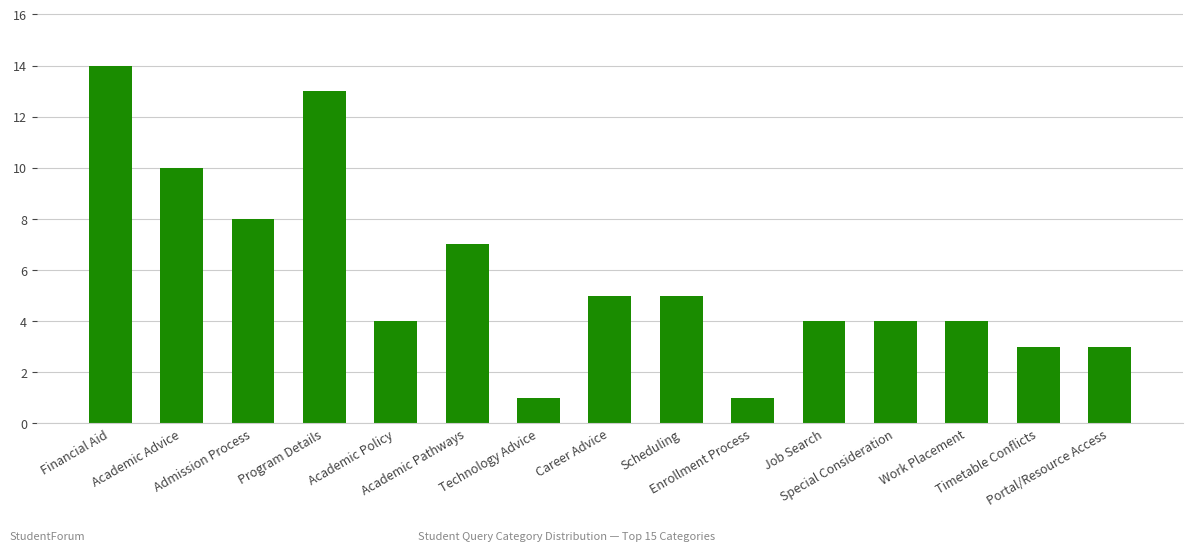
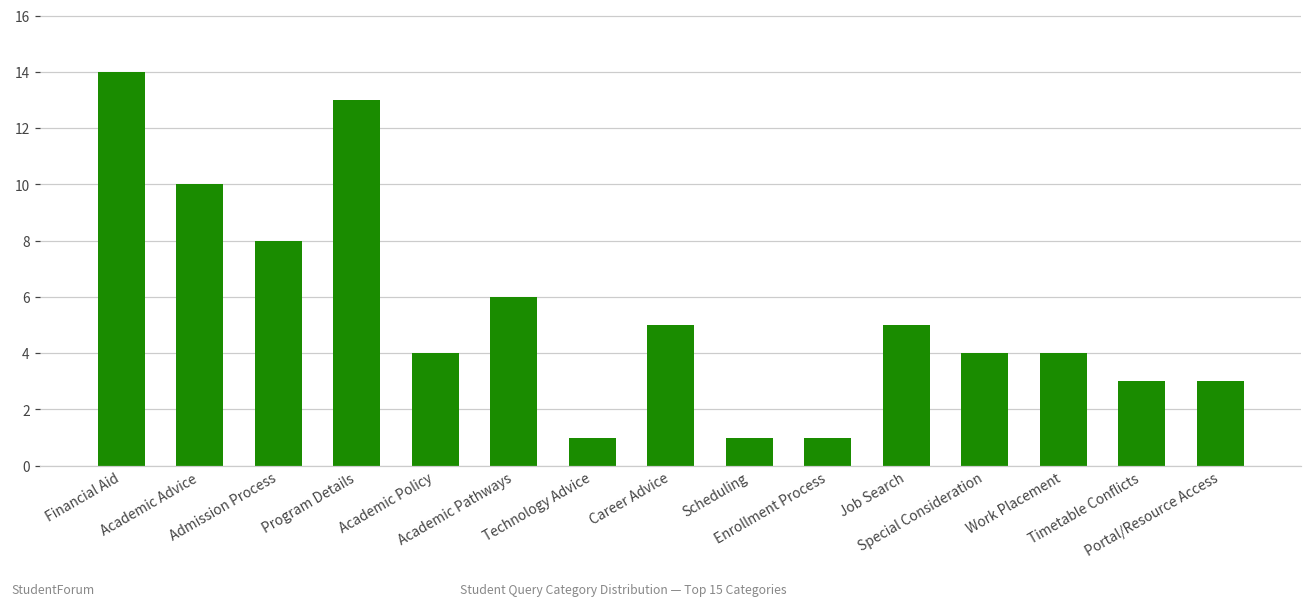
  {
    "Financial Aid": 14,
    "Academic Advice": 10,
    "Admission Process": 8,
    "Program Details": 13,
    "Academic Policy": 4,
-   "Academic Pathways": 7,
+   "Academic Pathways": 6,
    "Technology Advice": 1,
    "Career Advice": 5,
-   "Scheduling": 5,
+   "Scheduling": 1,
    "Enrollment Process": 1,
-   "Job Search": 4,
+   "Job Search": 5,
    "Special Consideration": 4,
    "Work Placement": 4,
    "Timetable Conflicts": 3,
    "Portal/Resource Access": 3
  }
